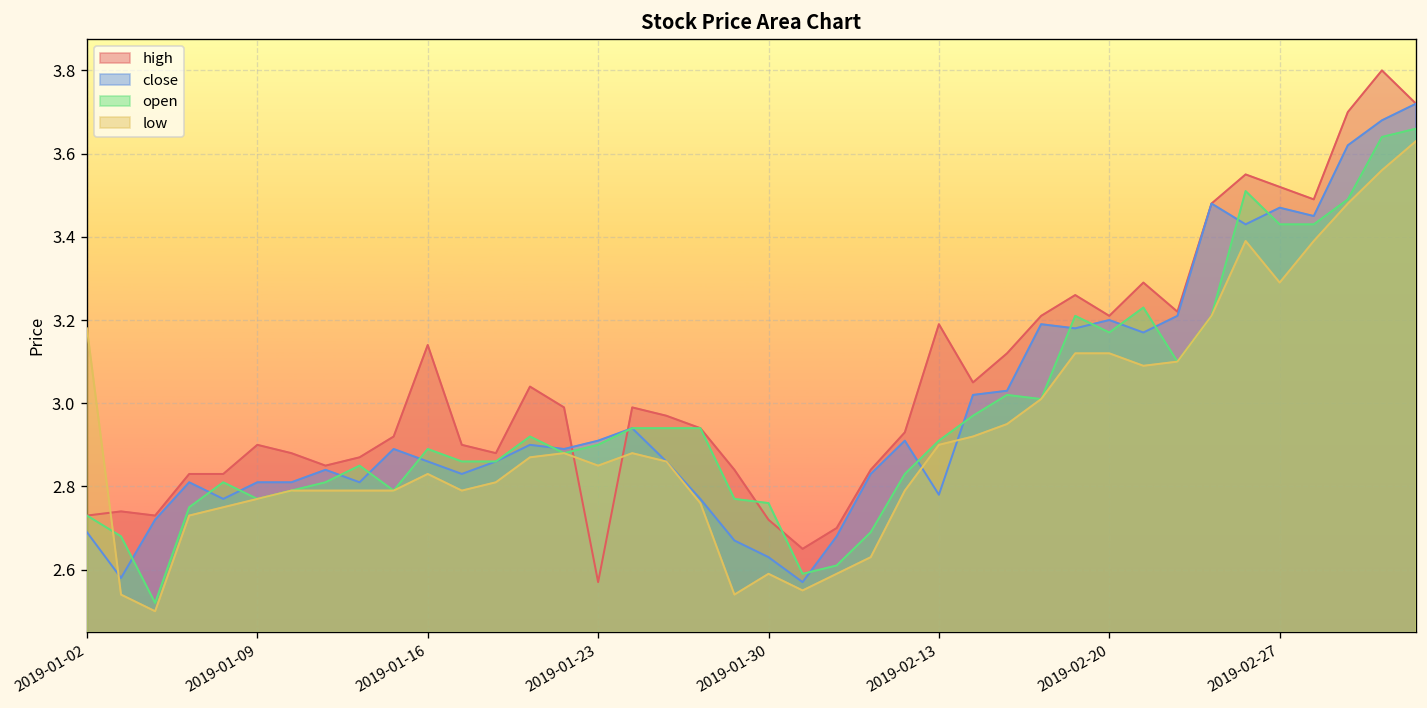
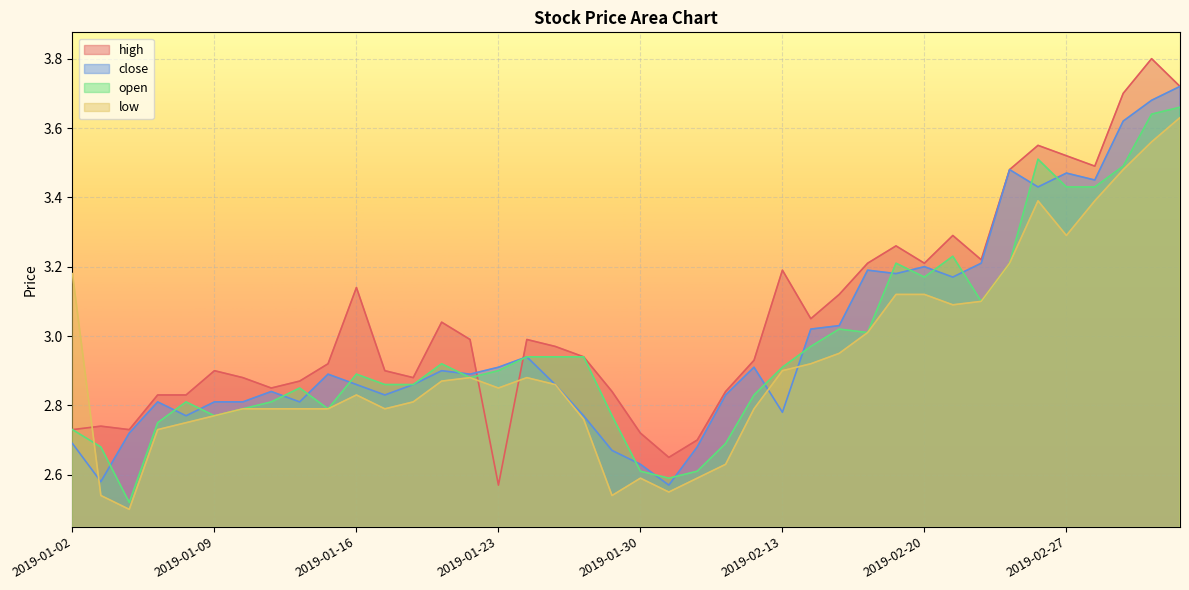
  {
    "high": {
      "2019-01-09": 2.90,
      "2019-01-16": 3.14,
      "2019-01-23": 2.57,
      "2019-01-30": 2.72,
      "2019-02-13": 3.19,
      "2019-02-20": 3.21,
      "2019-02-27": 3.52
    },
    "close": {
      "2019-01-02": 2.69,
      "2019-01-09": 2.81,
      "2019-01-16": 2.86,
      "2019-01-23": 2.91,
      "2019-01-30": 2.63,
      "2019-02-13": 2.78,
      "2019-02-20": 3.20,
      "2019-02-27": 3.47
    },
    "open": {
      "2019-01-16": 2.89,
      "2019-01-23": 2.90,
-     "2019-01-30": 2.76,
+     "2019-01-30": 2.61,
      "2019-02-13": 2.91,
      "2019-02-20": 3.17,
      "2019-02-27": 3.43
    },
    "low": {
      "2019-01-02": 3.18,
      "2019-01-16": 2.83,
      "2019-01-23": 2.85,
      "2019-01-30": 2.59,
      "2019-02-13": 2.90,
      "2019-02-20": 3.12,
      "2019-02-27": 3.29
    }
  }
